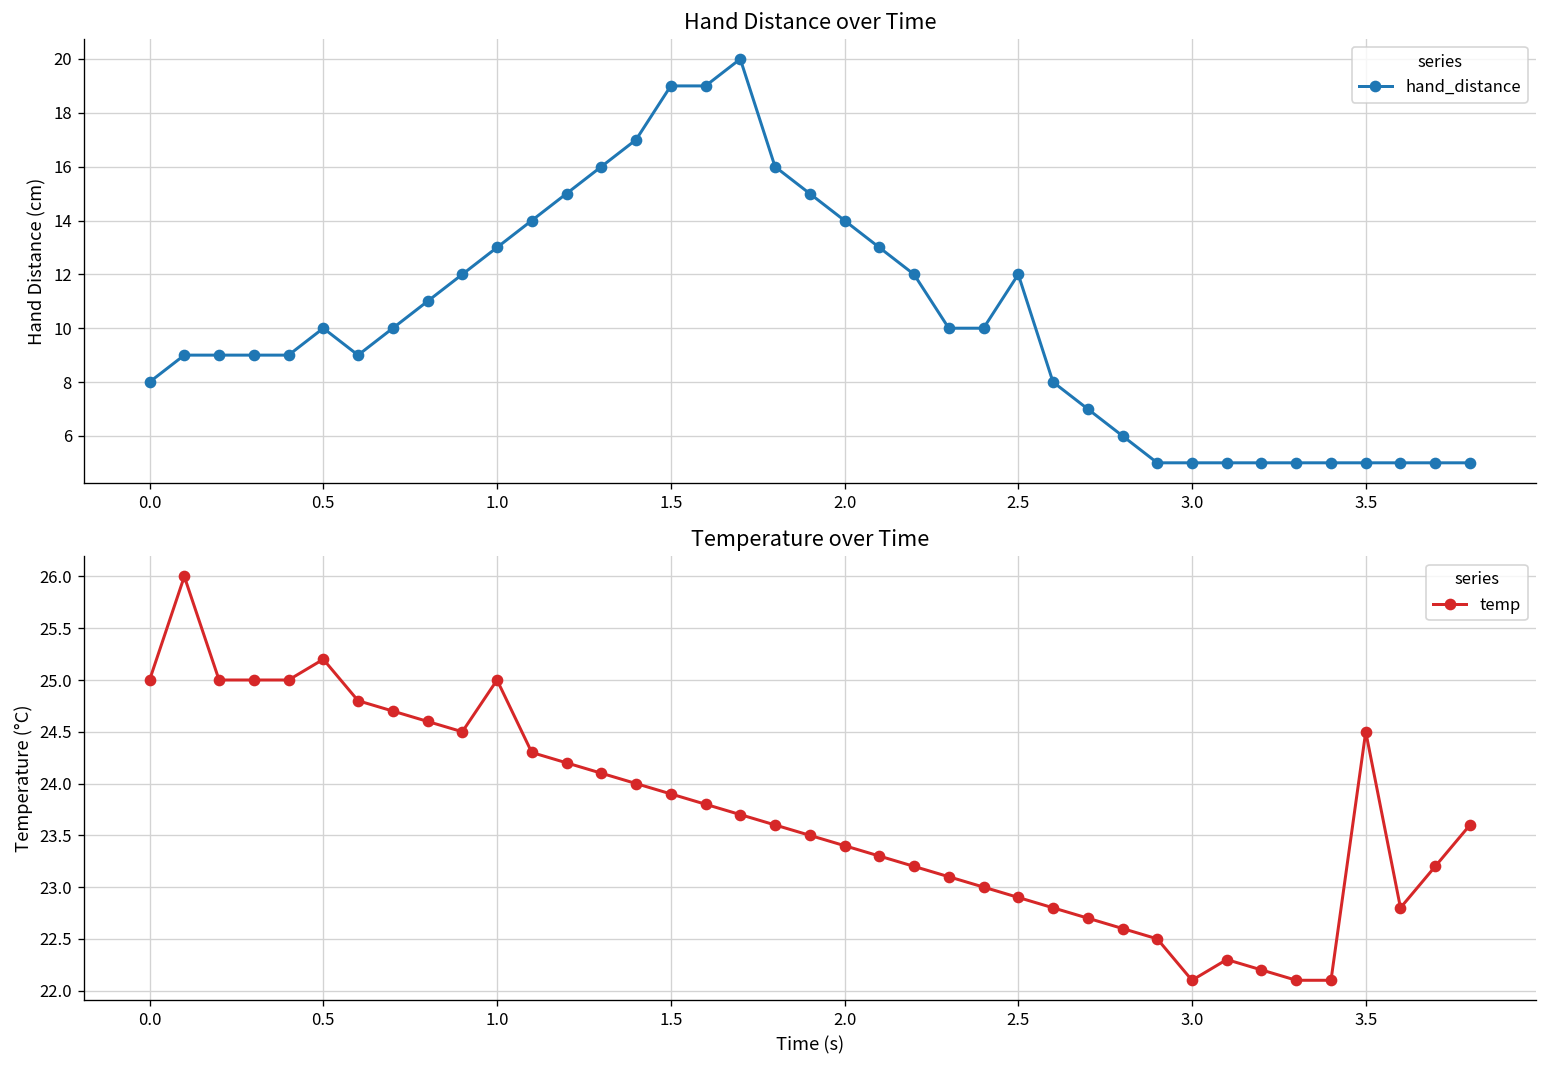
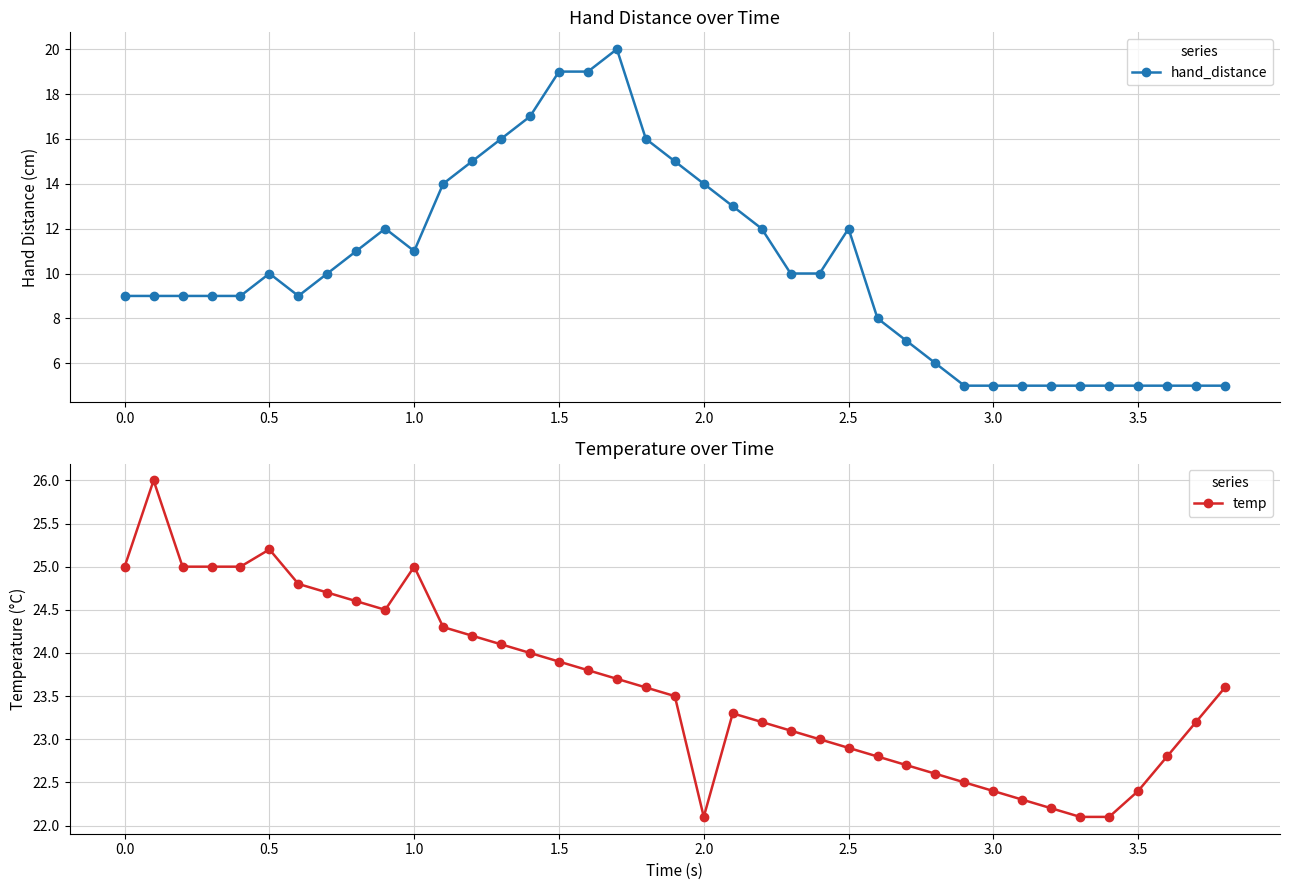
  {
    "Hand Distance over Time": {
-     "0.0": 8,
+     "0.0": 9,
      "0.5": 10,
-     "1.0": 13,
+     "1.0": 11,
      "1.5": 19,
      "2.0": 14,
      "2.5": 12,
      "3.0": 5,
      "3.5": 5
    },
    "Temperature over Time": {
      "0.0": 25.0,
      "0.5": 25.2,
      "1.0": 25.0,
      "1.5": 23.9,
-     "2.0": 23.4,
+     "2.0": 22.1,
      "2.5": 22.9,
-     "3.0": 22.1,
-     "3.5": 24.5
+     "3.0": 22.4,
+     "3.5": 22.4
    }
  }
